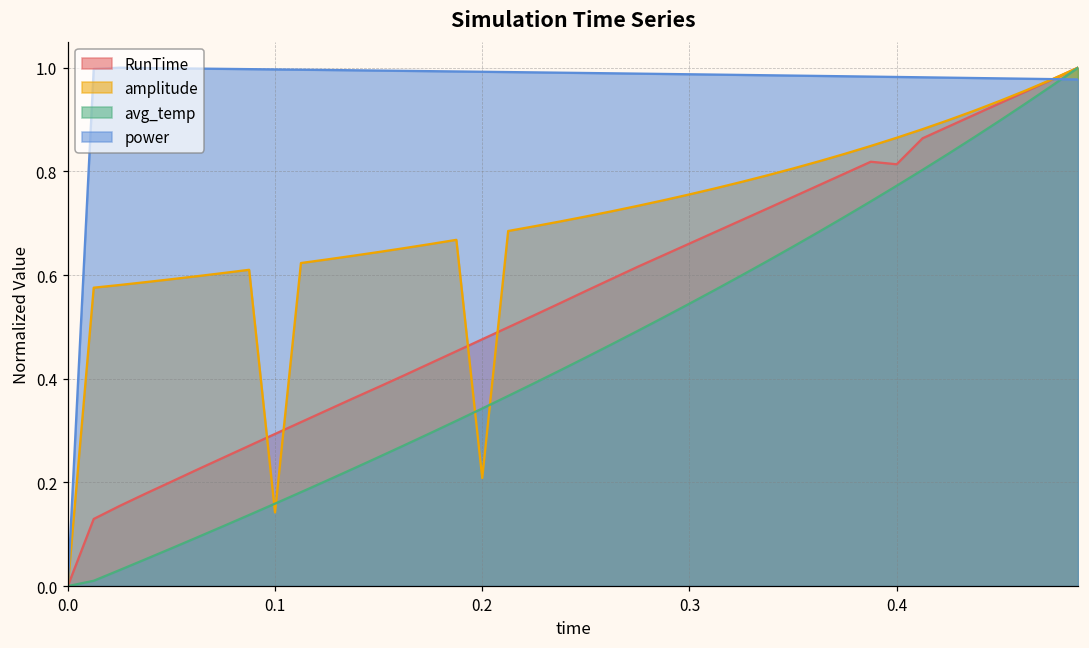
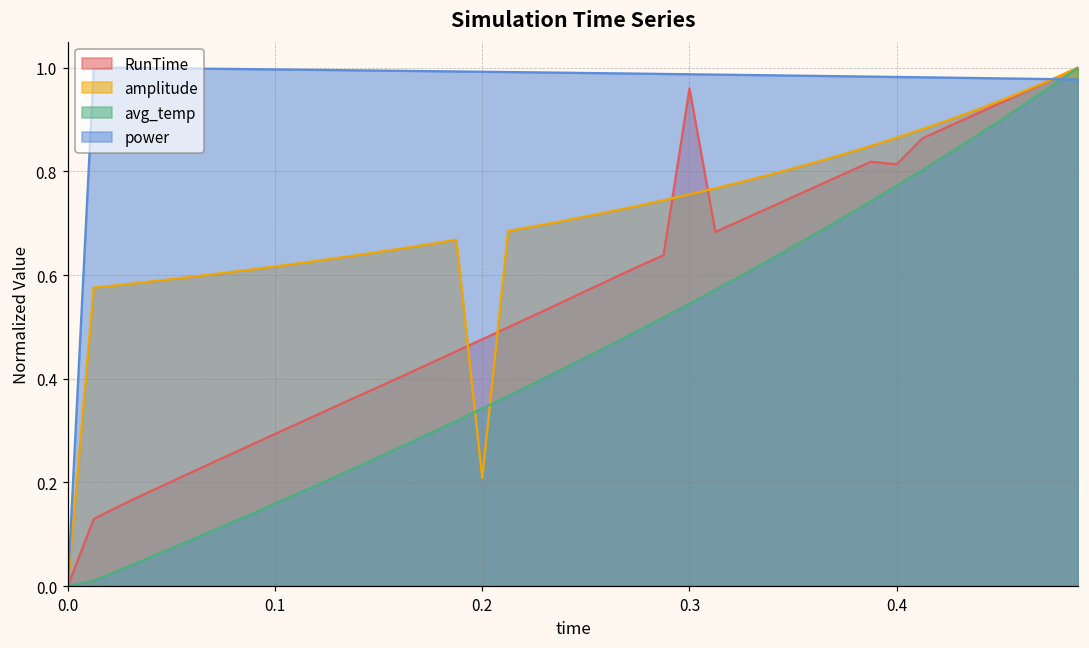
  {
    "RunTime": {
      "0.1": 0.29,
      "0.2": 0.48,
-     "0.3": 0.66,
+     "0.3": 0.96,
      "0.4": 0.81
    },
    "amplitude": {
-     "0.1": 0.14,
+     "0.1": 0.62,
      "0.2": 0.21,
      "0.3": 0.76,
      "0.4": 0.86
    },
    "avg_temp": {
      "0.1": 0.16,
      "0.2": 0.34,
      "0.3": 0.54,
      "0.4": 0.77
    },
    "power": {
      "0.1": 1.00,
      "0.2": 0.99,
      "0.3": 0.99,
      "0.4": 0.98
    }
  }
